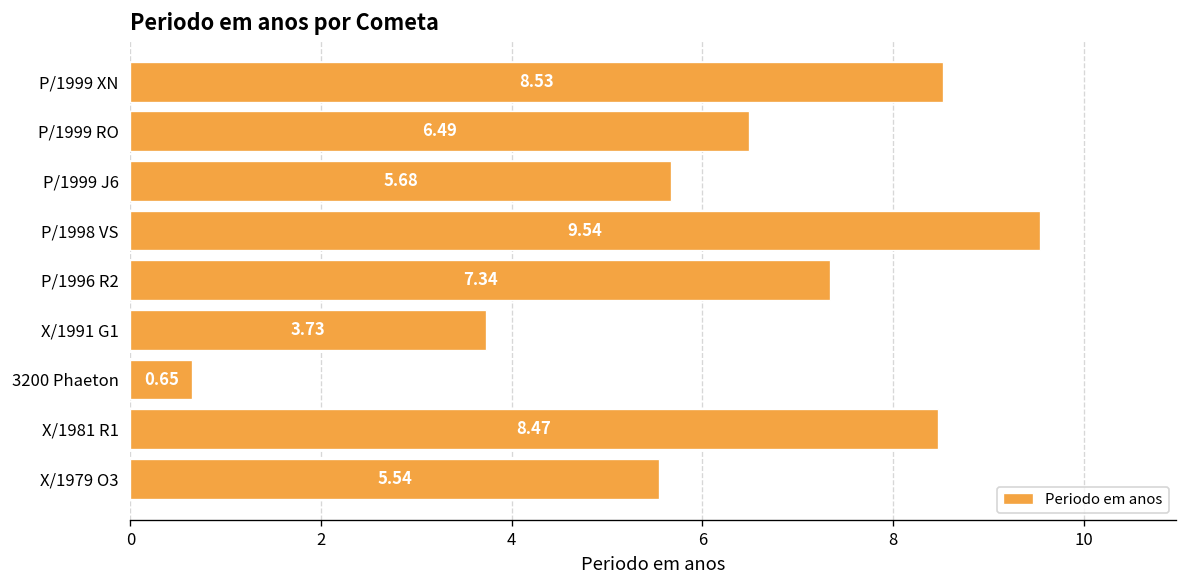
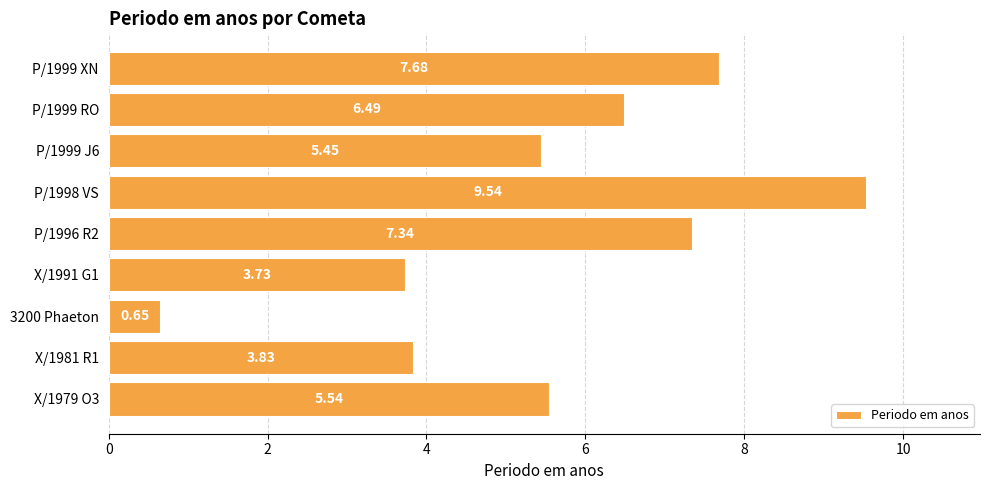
  {
-   "P/1999 XN": 8.53,
+   "P/1999 XN": 7.68,
    "P/1999 RO": 6.49,
-   "P/1999 J6": 5.68,
+   "P/1999 J6": 5.45,
    "P/1998 VS": 9.54,
    "P/1996 R2": 7.34,
    "X/1991 G1": 3.73,
    "3200 Phaeton": 0.65,
-   "X/1981 R1": 8.47,
+   "X/1981 R1": 3.83,
    "X/1979 O3": 5.54
  }
